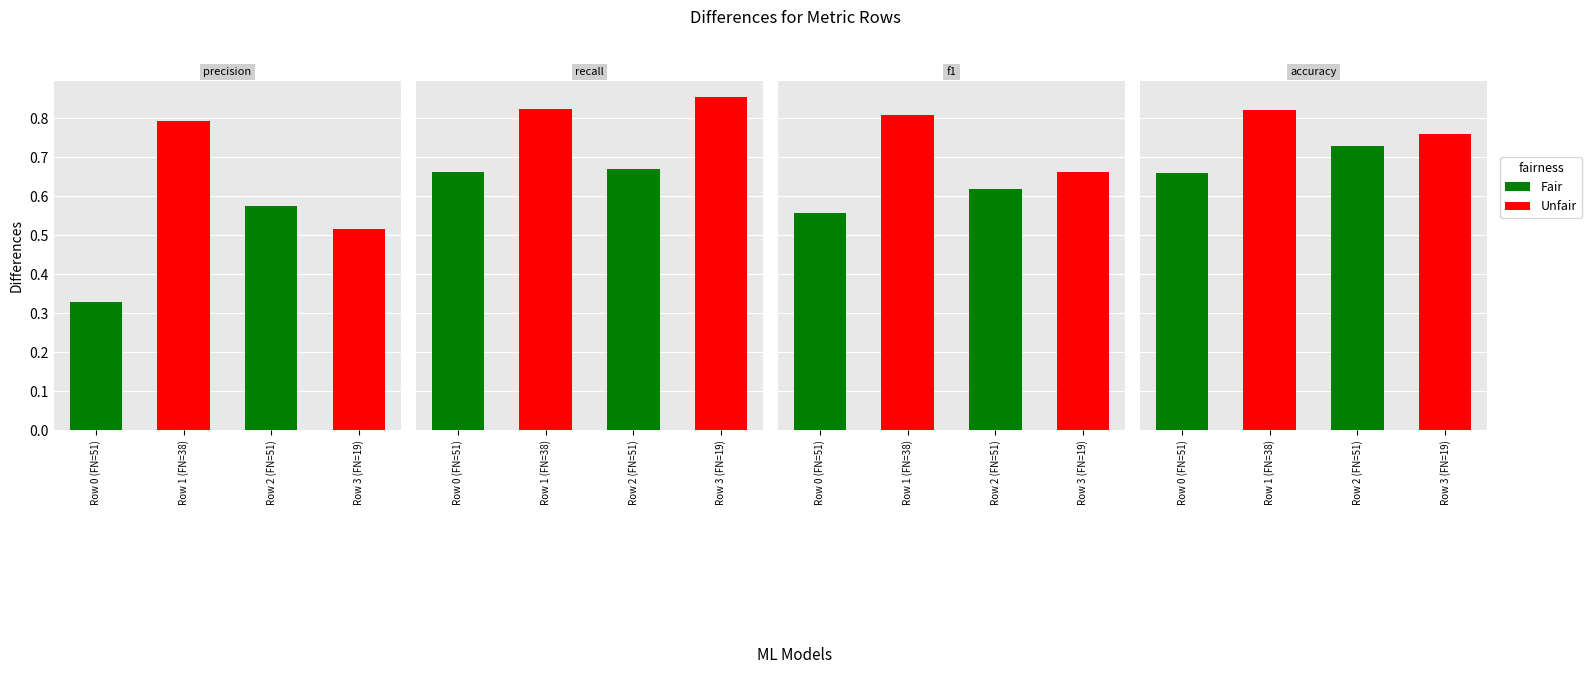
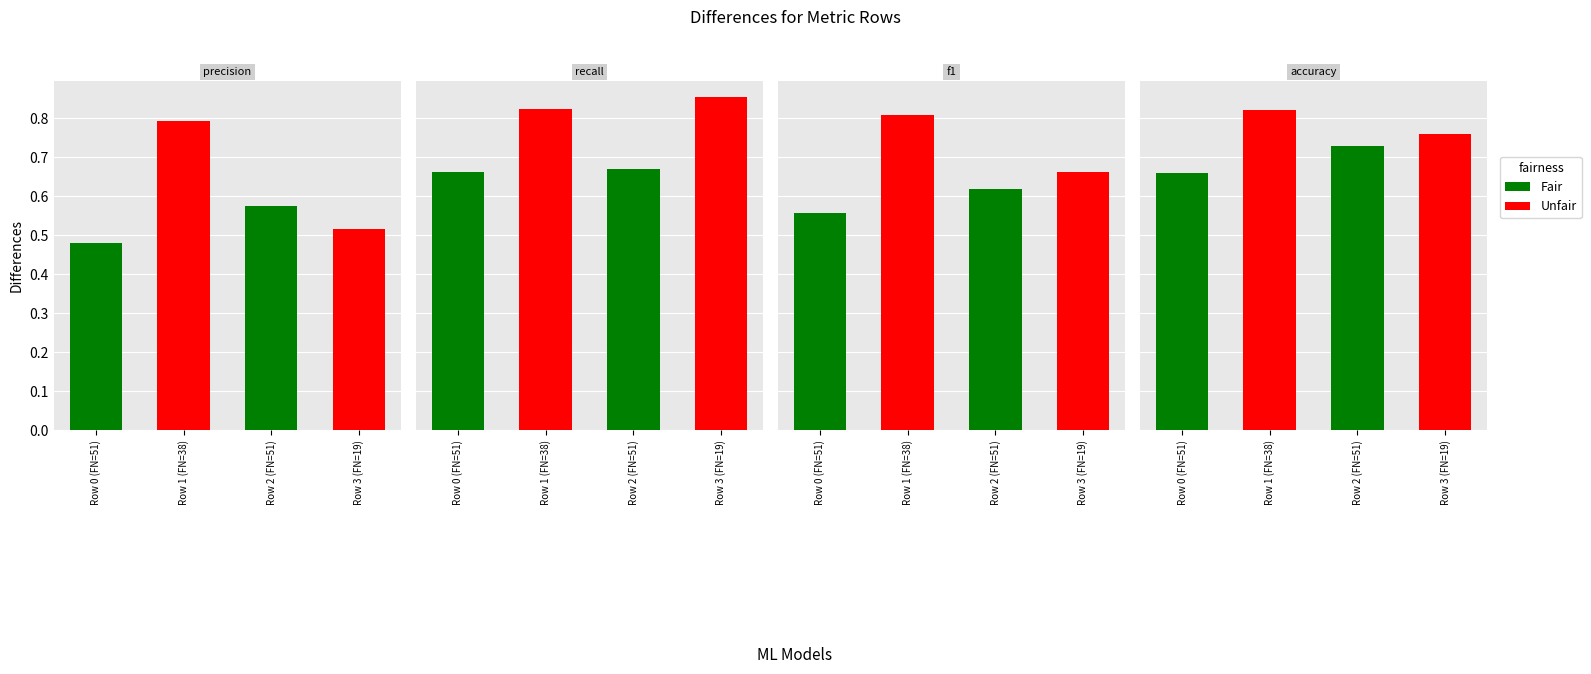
  {
    "precision": {
-     "Row 0 (FN=51)": 0.33,
+     "Row 0 (FN=51)": 0.48,
      "Row 1 (FN=38)": 0.79,
      "Row 2 (FN=51)": 0.58,
      "Row 3 (FN=19)": 0.52
    }
  }
